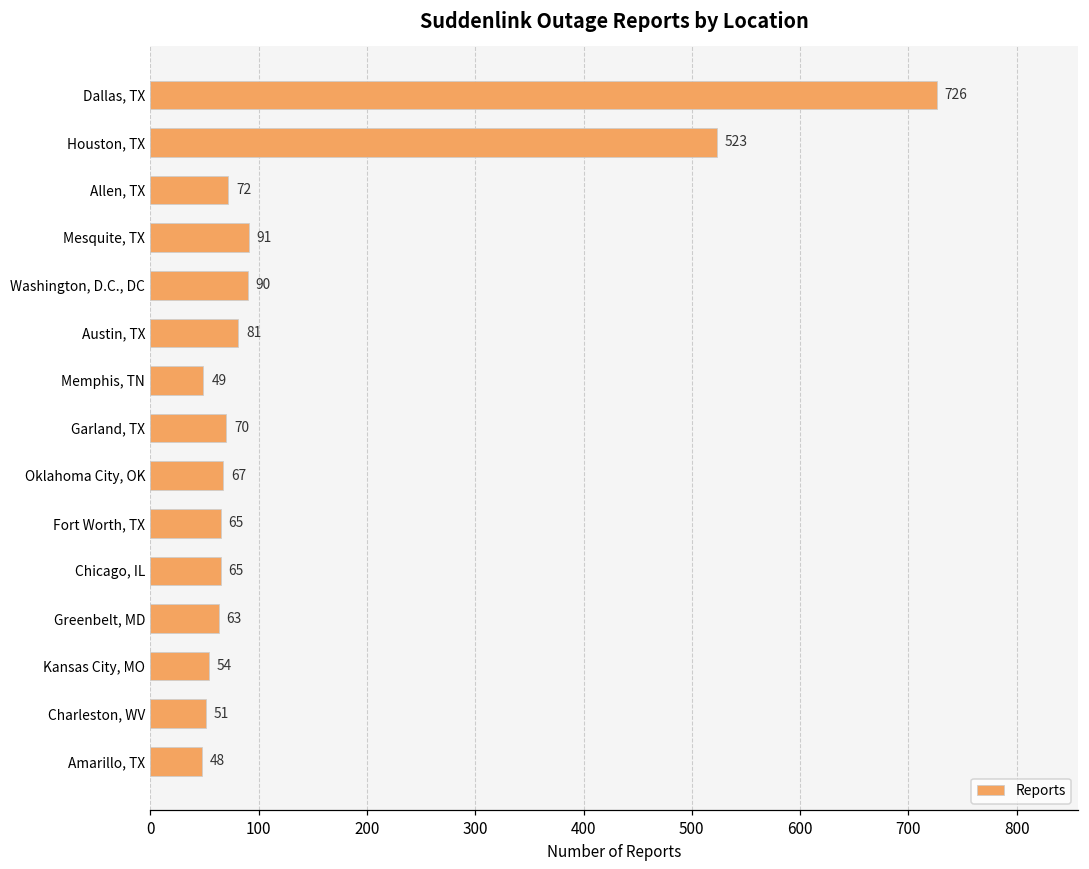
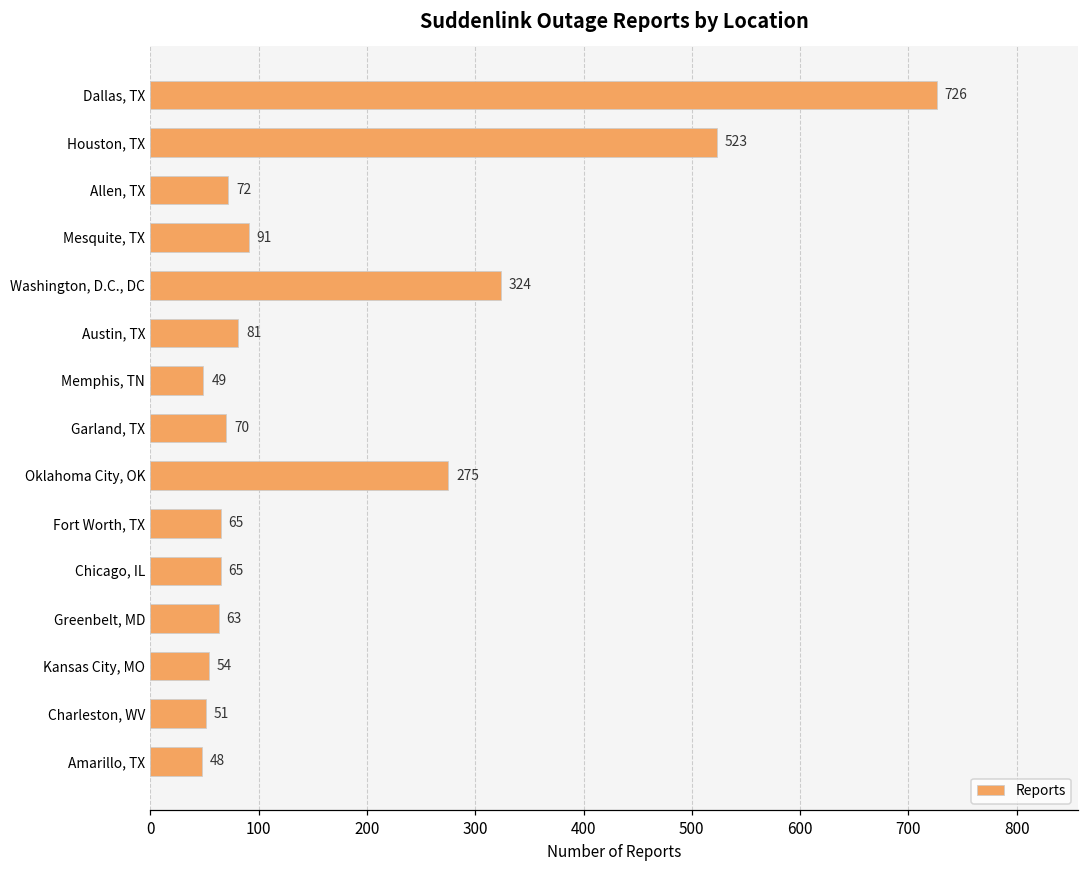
  {
    "Dallas, TX": 726,
    "Houston, TX": 523,
    "Allen, TX": 72,
    "Mesquite, TX": 91,
-   "Washington, D.C., DC": 90,
+   "Washington, D.C., DC": 324,
    "Austin, TX": 81,
    "Memphis, TN": 49,
    "Garland, TX": 70,
-   "Oklahoma City, OK": 67,
+   "Oklahoma City, OK": 275,
    "Fort Worth, TX": 65,
    "Chicago, IL": 65,
    "Greenbelt, MD": 63,
    "Kansas City, MO": 54,
    "Charleston, WV": 51,
    "Amarillo, TX": 48
  }
